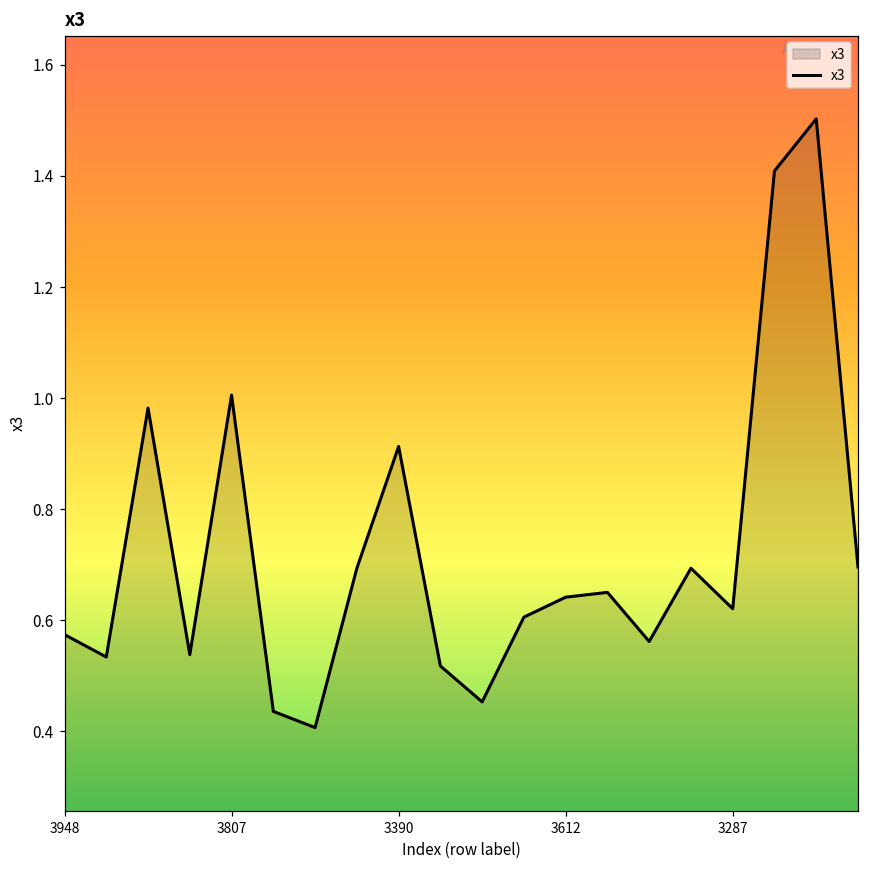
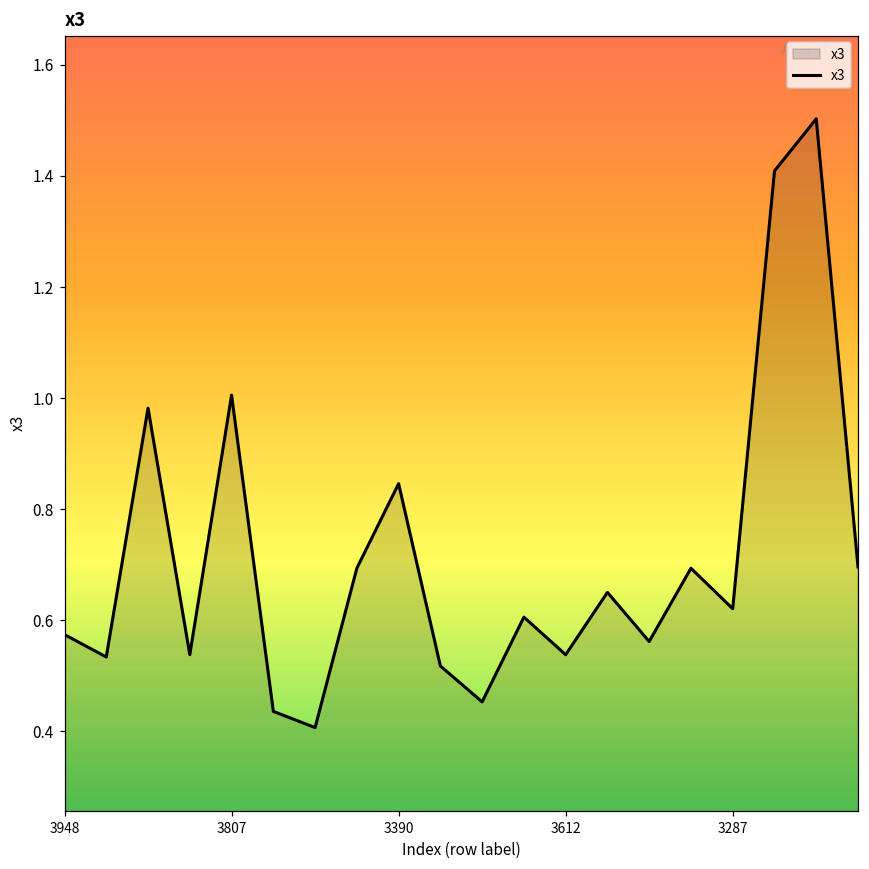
  {
    "3948": 0.57,
    "3807": 1.01,
-   "3390": 0.91,
-   "3612": 0.64,
+   "3390": 0.85,
+   "3612": 0.54,
    "3287": 0.62
  }
